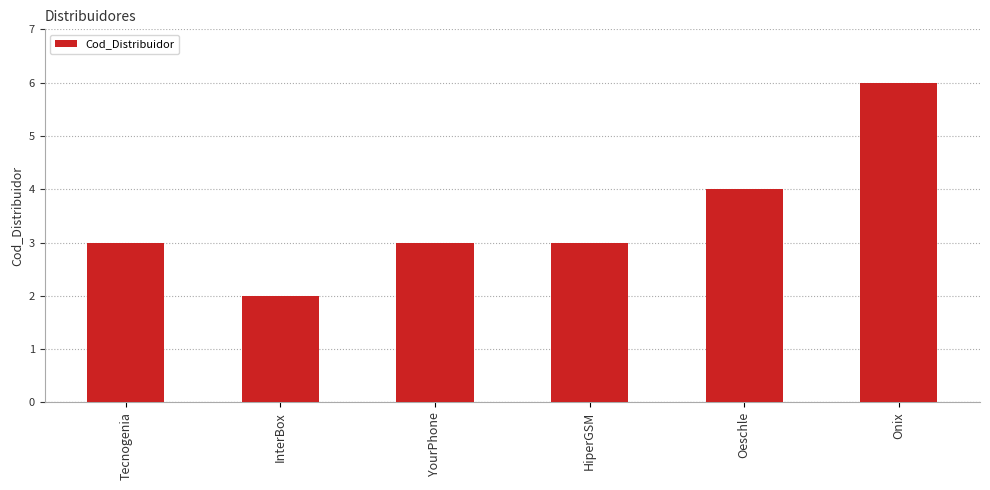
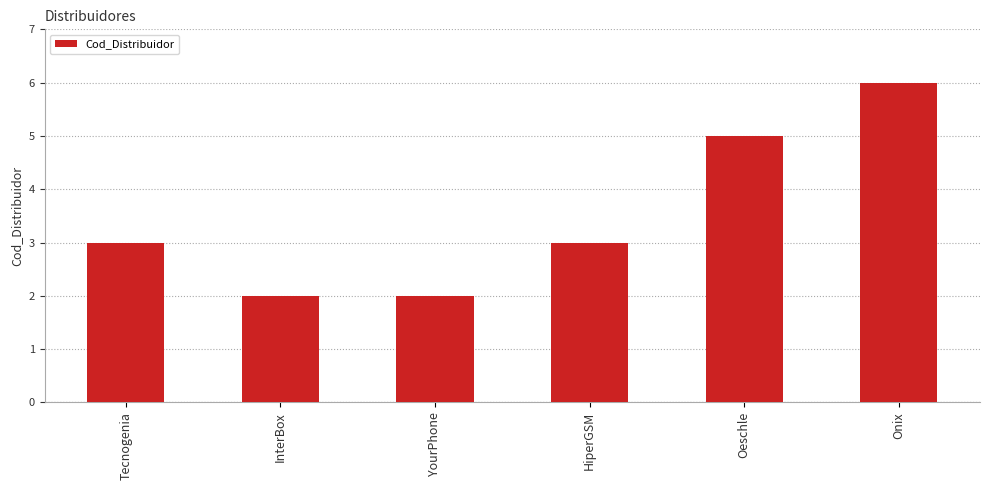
  {
    "Tecnogenia": 3,
    "InterBox": 2,
-   "YourPhone": 3,
+   "YourPhone": 2,
    "HiperGSM": 3,
-   "Oeschle": 4,
+   "Oeschle": 5,
    "Onix": 6
  }
